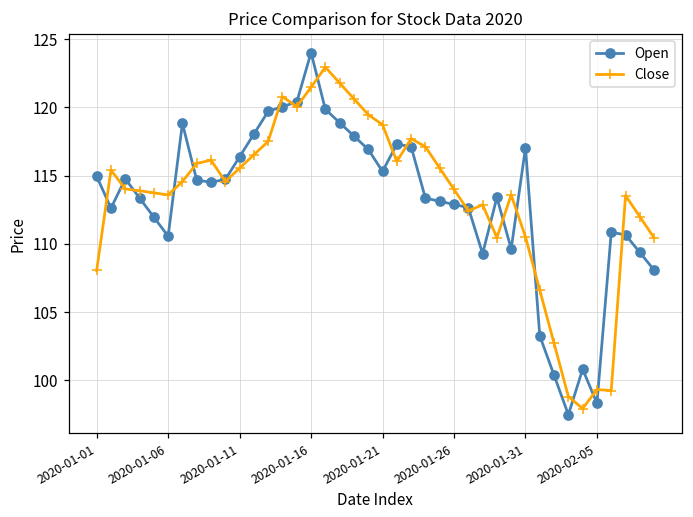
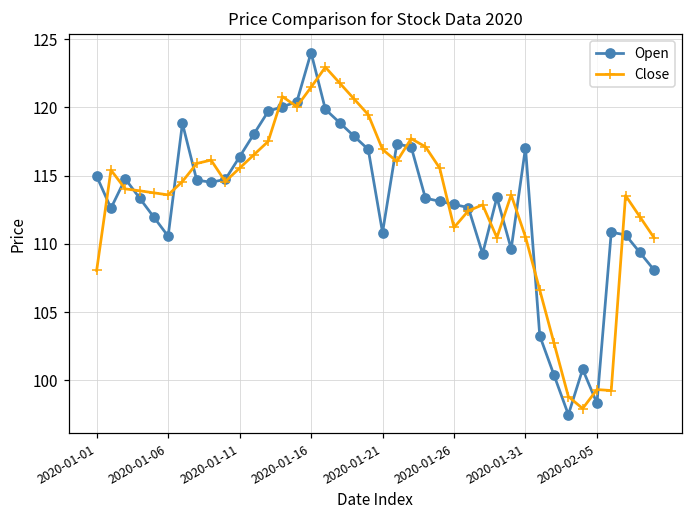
  {
    "Open": {
      "2020-01-01": 115.0,
      "2020-01-06": 110.6,
      "2020-01-11": 116.4,
      "2020-01-16": 124.0,
-     "2020-01-21": 115.3,
+     "2020-01-21": 110.8,
      "2020-01-26": 112.9,
      "2020-01-31": 117.1,
      "2020-02-05": 98.3
    },
    "Close": {
      "2020-01-01": 108.1,
      "2020-01-06": 113.6,
      "2020-01-11": 115.6,
      "2020-01-16": 121.5,
-     "2020-01-21": 118.7,
-     "2020-01-26": 114.0,
+     "2020-01-21": 116.9,
+     "2020-01-26": 111.2,
      "2020-01-31": 110.5,
      "2020-02-05": 99.3
    }
  }
